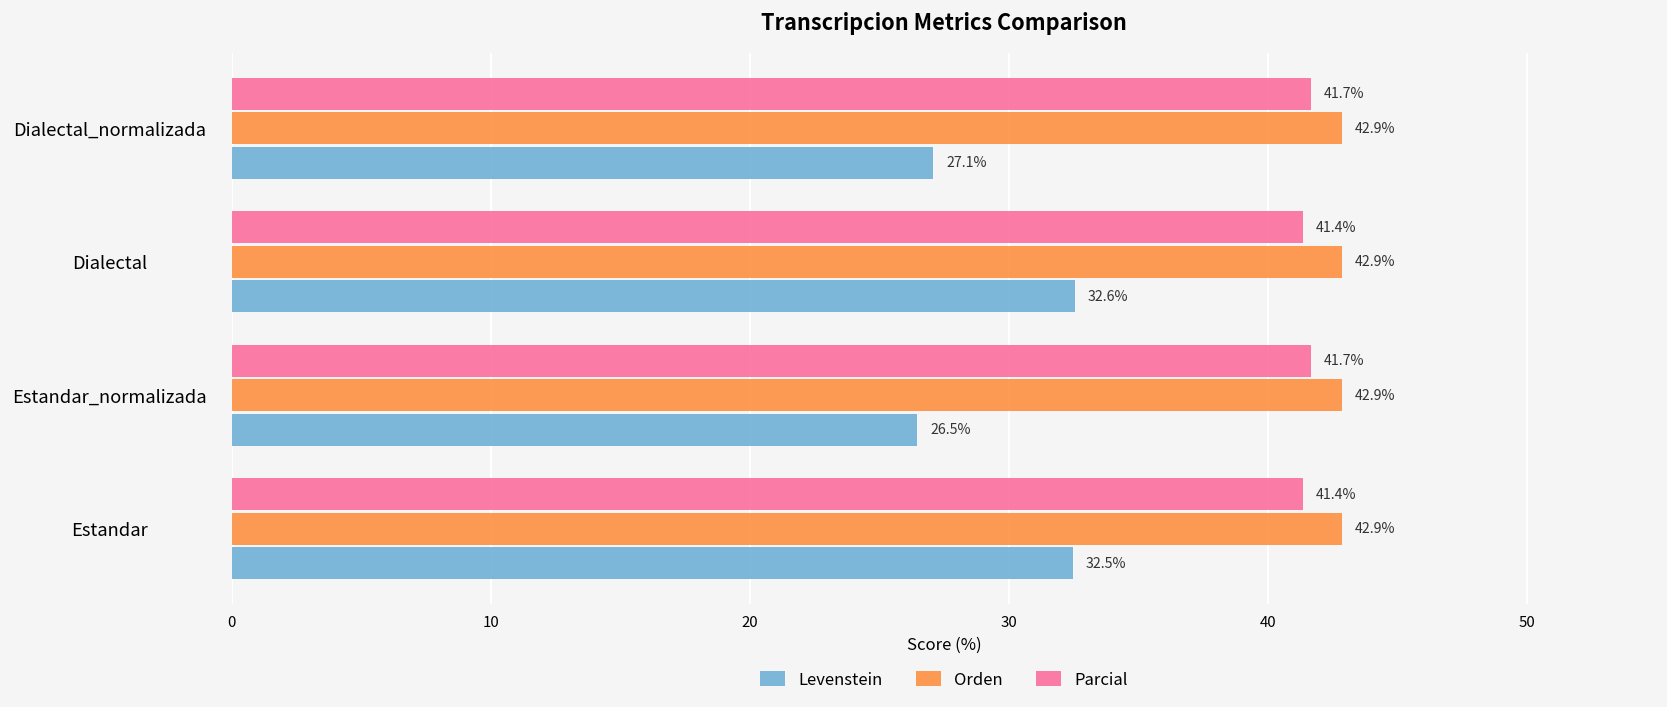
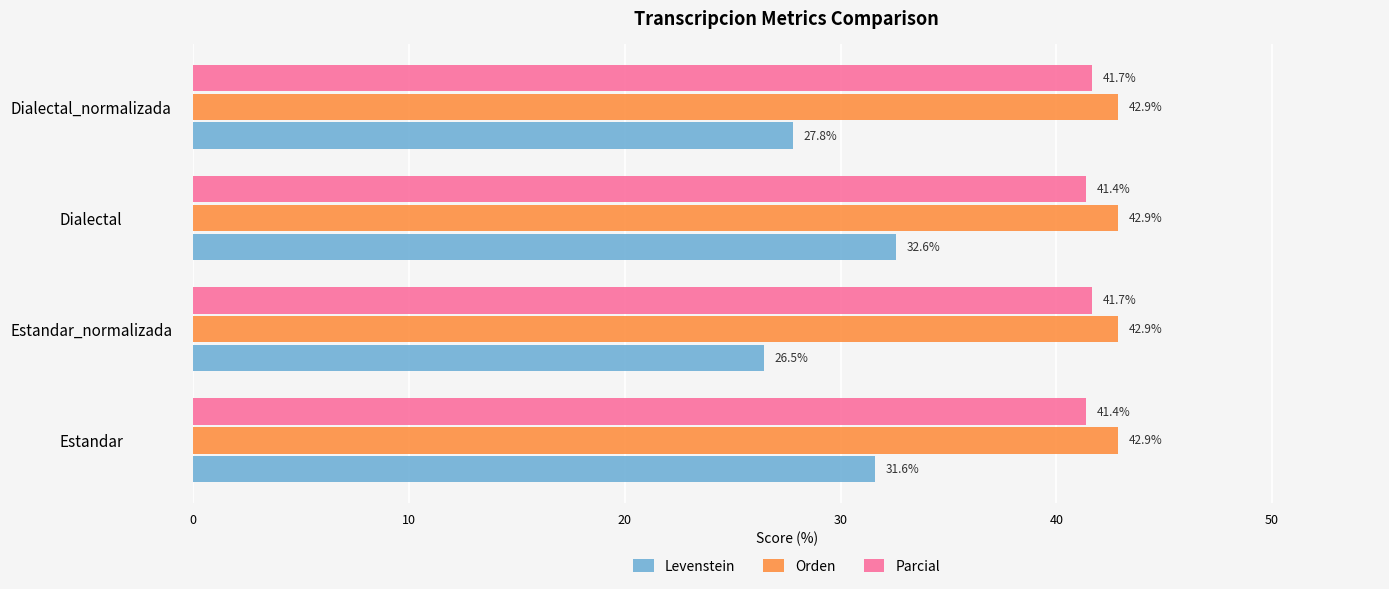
  {
    "Levenstein": {
-     "Dialectal_normalizada": "27.1%",
+     "Dialectal_normalizada": "27.8%",
      "Dialectal": "32.6%",
      "Estandar_normalizada": "26.5%",
-     "Estandar": "32.5%"
+     "Estandar": "31.6%"
    },
    "Orden": {
      "Dialectal_normalizada": "42.9%",
      "Dialectal": "42.9%",
      "Estandar_normalizada": "42.9%",
      "Estandar": "42.9%"
    },
    "Parcial": {
      "Dialectal_normalizada": "41.7%",
      "Dialectal": "41.4%",
      "Estandar_normalizada": "41.7%",
      "Estandar": "41.4%"
    }
  }
